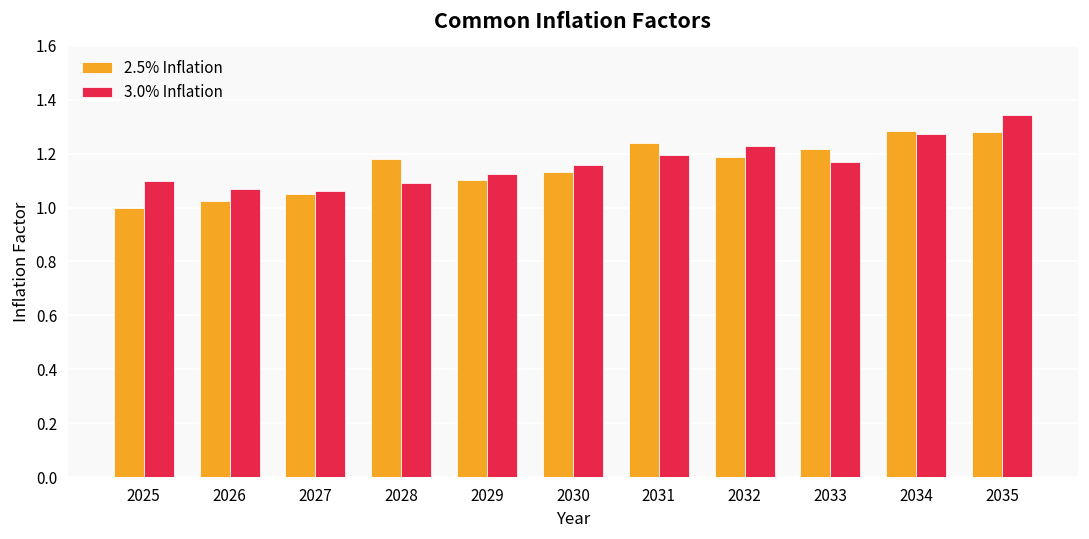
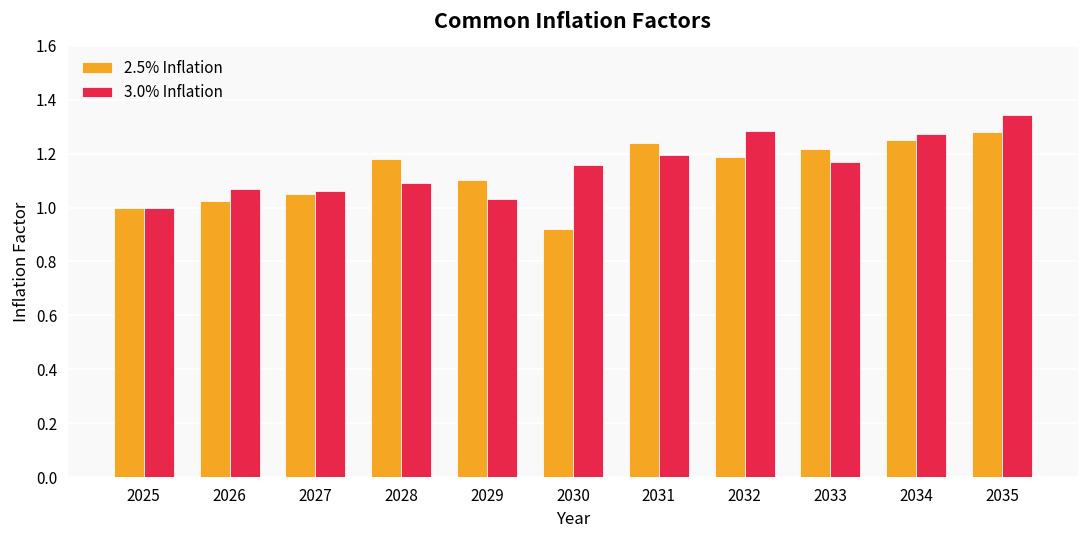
  {
    "2.5% Inflation": {
      "2025": 1.00,
      "2026": 1.03,
      "2027": 1.05,
      "2028": 1.18,
      "2029": 1.10,
-     "2030": 1.13,
+     "2030": 0.92,
      "2031": 1.24,
      "2032": 1.19,
      "2033": 1.22,
-     "2034": 1.28,
+     "2034": 1.25,
      "2035": 1.28
    },
    "3.0% Inflation": {
-     "2025": 1.1,
+     "2025": 1.0,
      "2026": 1.07,
      "2027": 1.06,
      "2028": 1.09,
-     "2029": 1.13,
+     "2029": 1.03,
      "2030": 1.16,
      "2031": 1.19,
-     "2032": 1.23,
+     "2032": 1.28,
      "2033": 1.17,
      "2034": 1.27,
      "2035": 1.34
    }
  }
